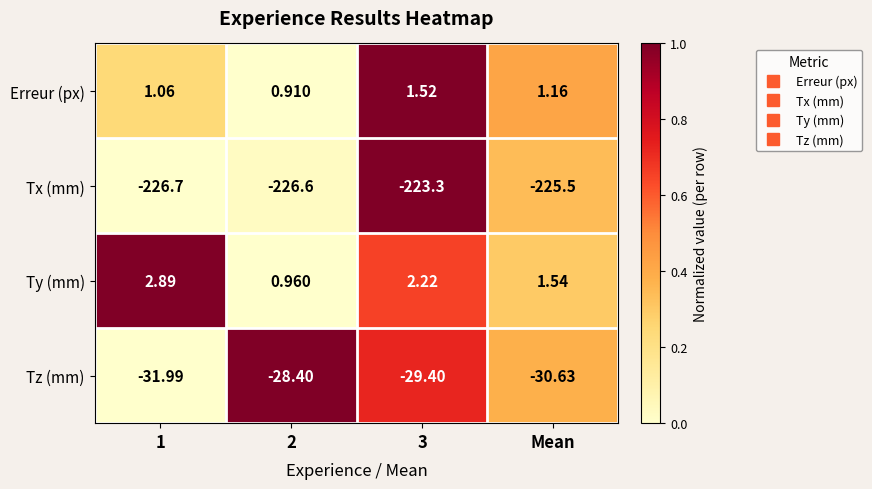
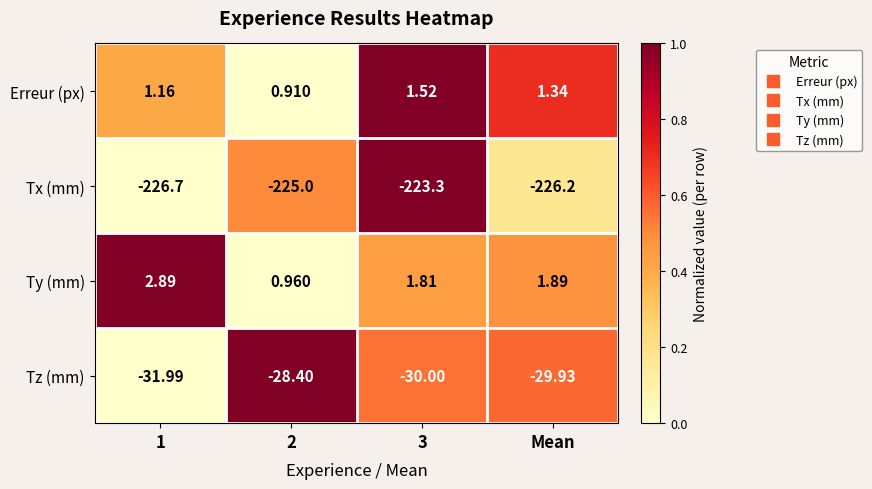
  {
    "Erreur (px)": {
-     "1": 1.06,
+     "1": 1.16,
      "2": 0.910,
      "3": 1.52,
-     "Mean": 1.16
+     "Mean": 1.34
    },
    "Tx (mm)": {
      "1": -226.7,
-     "2": -226.6,
+     "2": -225.0,
      "3": -223.3,
-     "Mean": -225.5
+     "Mean": -226.2
    },
    "Ty (mm)": {
      "1": 2.89,
      "2": 0.960,
-     "3": 2.22,
-     "Mean": 1.54
+     "3": 1.81,
+     "Mean": 1.89
    },
    "Tz (mm)": {
      "1": -31.99,
      "2": -28.40,
-     "3": -29.40,
-     "Mean": -30.63
+     "3": -30.00,
+     "Mean": -29.93
    }
  }
